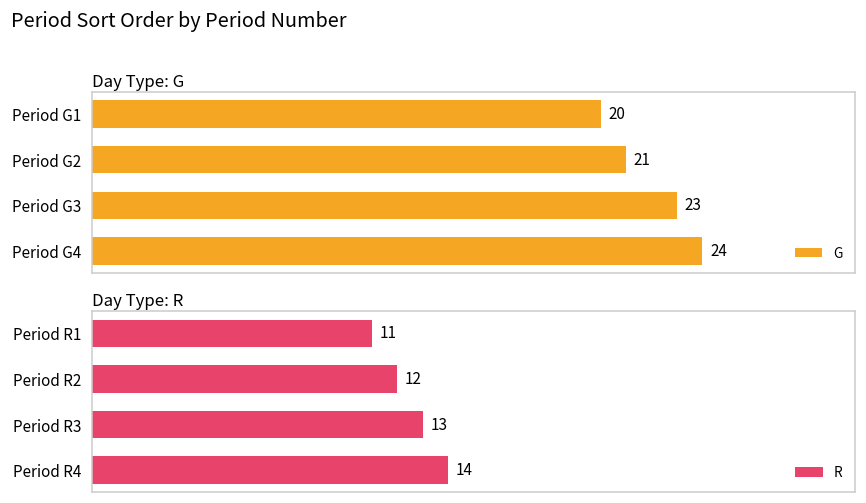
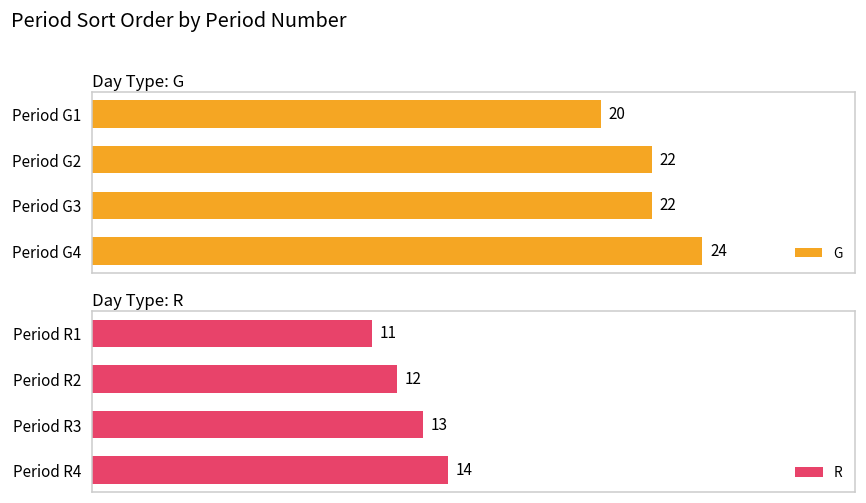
  {
    "Day Type: G": {
      "Period G1": 20,
-     "Period G2": 21,
-     "Period G3": 23,
+     "Period G2": 22,
+     "Period G3": 22,
      "Period G4": 24
    },
    "Day Type: R": {
      "Period R1": 11,
      "Period R2": 12,
      "Period R3": 13,
      "Period R4": 14
    }
  }
